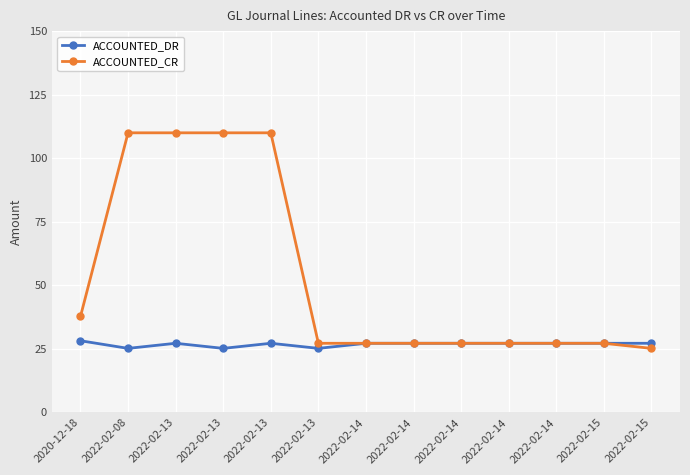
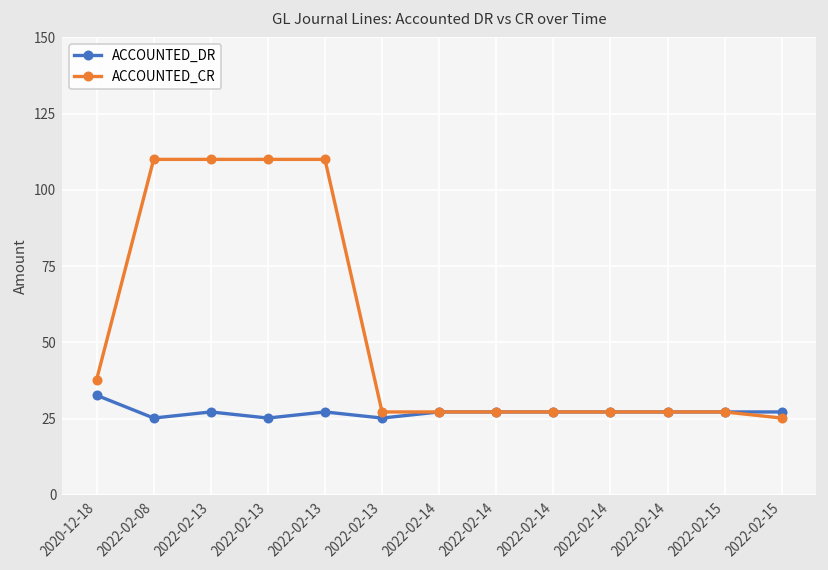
  {
    "ACCOUNTED_DR": {
-     "2020-12-18": 28,
+     "2020-12-18": 33,
      "2022-02-08": 25
    },
    "ACCOUNTED_CR": {
      "2020-12-18": 38,
      "2022-02-08": 110
    }
  }
